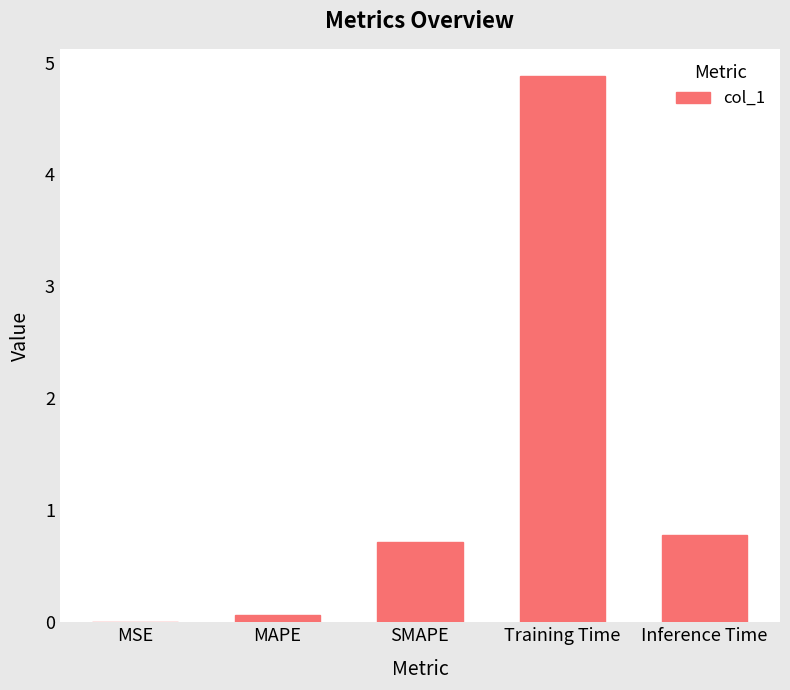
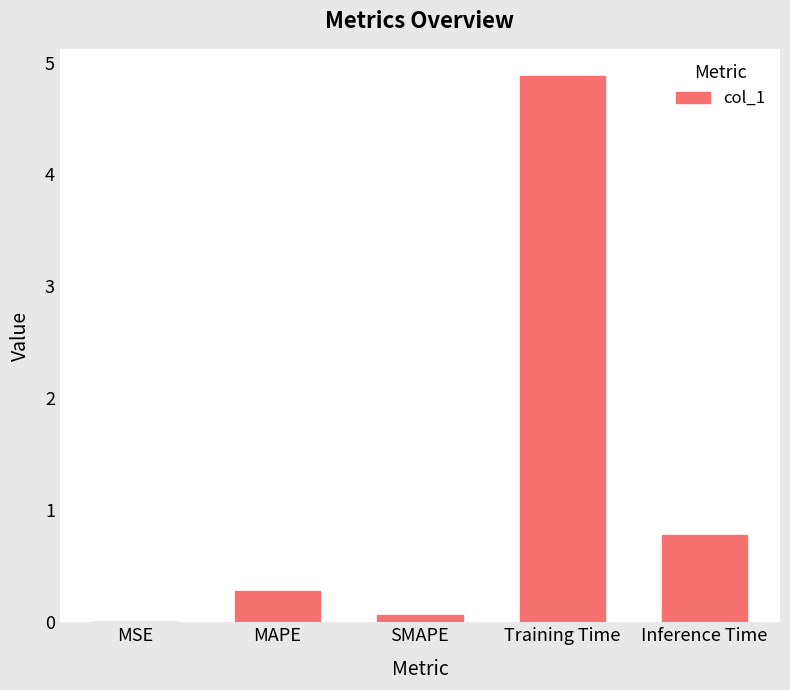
  {
-   "MAPE": 0.07,
-   "SMAPE": 0.72,
+   "MAPE": 0.28,
+   "SMAPE": 0.07,
    "Training Time": 4.88,
    "Inference Time": 0.78
  }
